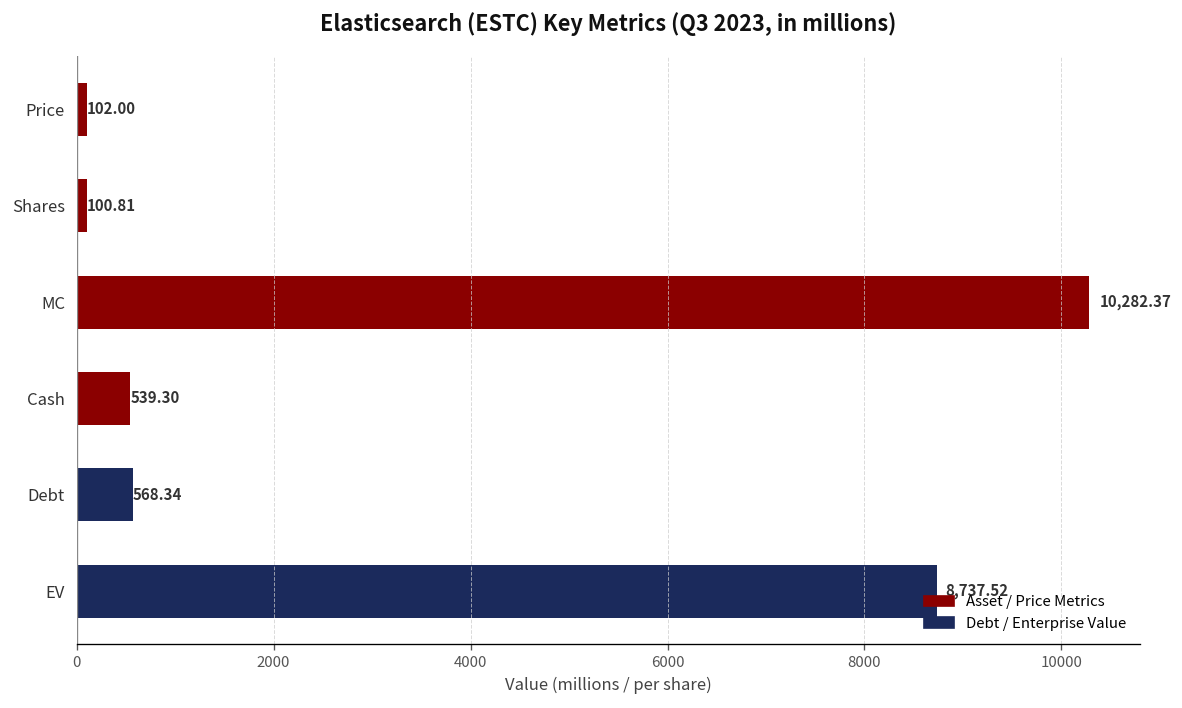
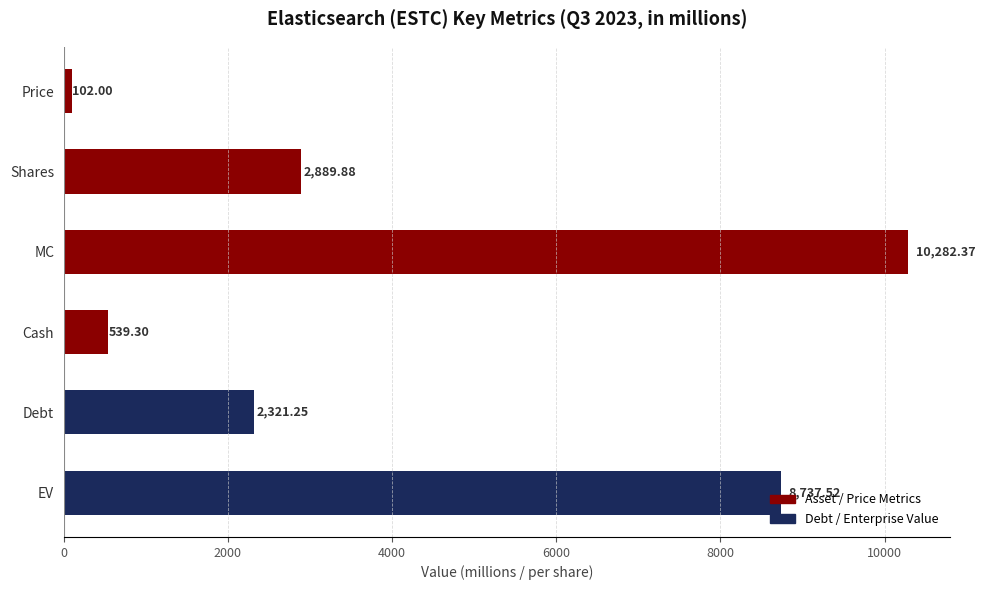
  {
    "Price": "102.00",
-   "Shares": "100.81",
+   "Shares": "2,889.88",
    "MC": "10,282.37",
    "Cash": "539.30",
-   "Debt": "568.34",
+   "Debt": "2,321.25",
    "EV": "8,737.52"
  }
